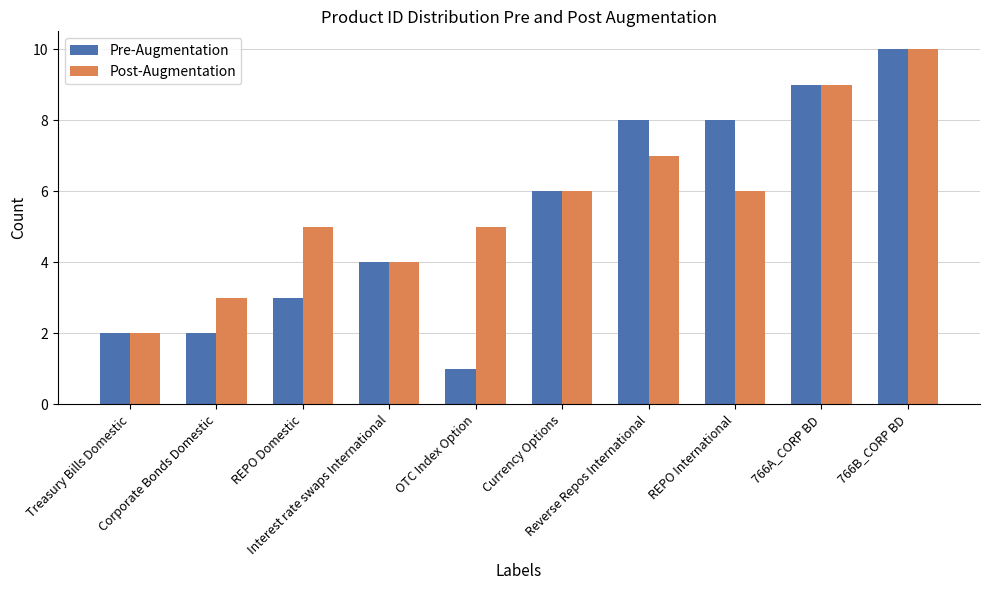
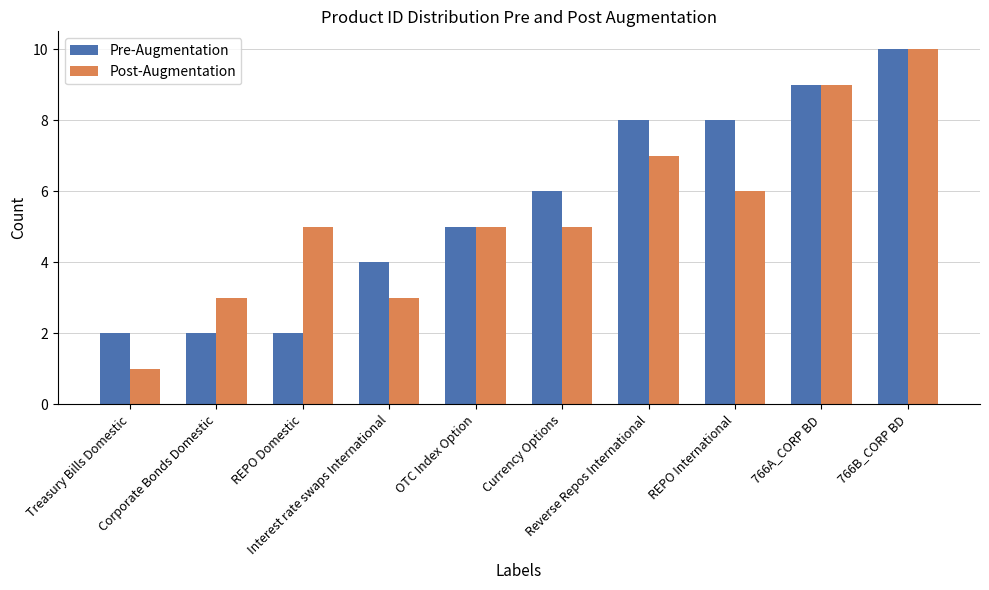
  {
    "Pre-Augmentation": {
      "Treasury Bills Domestic": 2,
      "Corporate Bonds Domestic": 2,
-     "REPO Domestic": 3,
+     "REPO Domestic": 2,
      "Interest rate swaps International": 4,
-     "OTC Index Option": 1,
+     "OTC Index Option": 5,
      "Currency Options": 6,
      "Reverse Repos International": 8,
      "REPO International": 8,
      "766A_CORP BD": 9,
      "766B_CORP BD": 10
    },
    "Post-Augmentation": {
-     "Treasury Bills Domestic": 2,
+     "Treasury Bills Domestic": 1,
      "Corporate Bonds Domestic": 3,
      "REPO Domestic": 5,
-     "Interest rate swaps International": 4,
+     "Interest rate swaps International": 3,
      "OTC Index Option": 5,
-     "Currency Options": 6,
+     "Currency Options": 5,
      "Reverse Repos International": 7,
      "REPO International": 6,
      "766A_CORP BD": 9,
      "766B_CORP BD": 10
    }
  }
